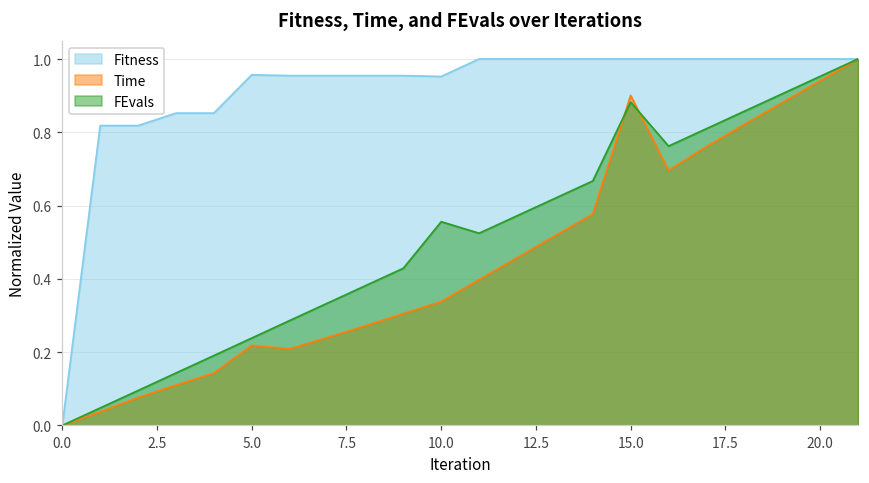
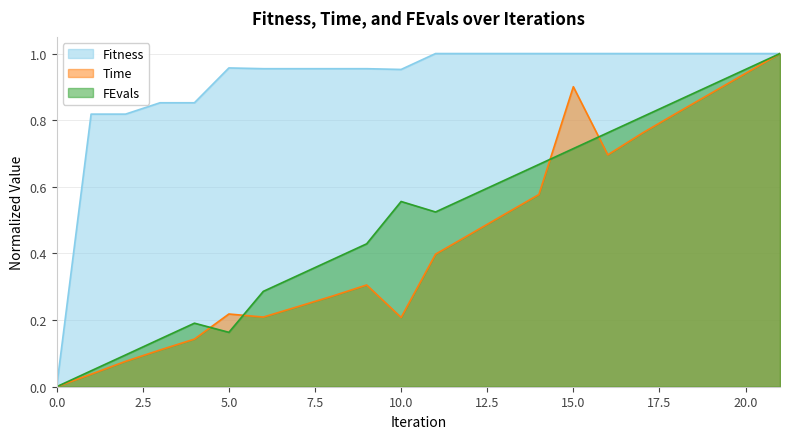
  {
    "Fitness": {
      "5.0": 0.96,
      "10.0": 0.95,
      "15.0": 1.00,
      "20.0": 1.00
    },
    "Time": {
      "5.0": 0.22,
-     "10.0": 0.34,
+     "10.0": 0.21,
      "15.0": 0.90,
      "20.0": 0.94
    },
    "FEvals": {
-     "5.0": 0.24,
+     "5.0": 0.16,
      "10.0": 0.56,
-     "15.0": 0.88,
+     "15.0": 0.71,
      "20.0": 0.95
    }
  }
